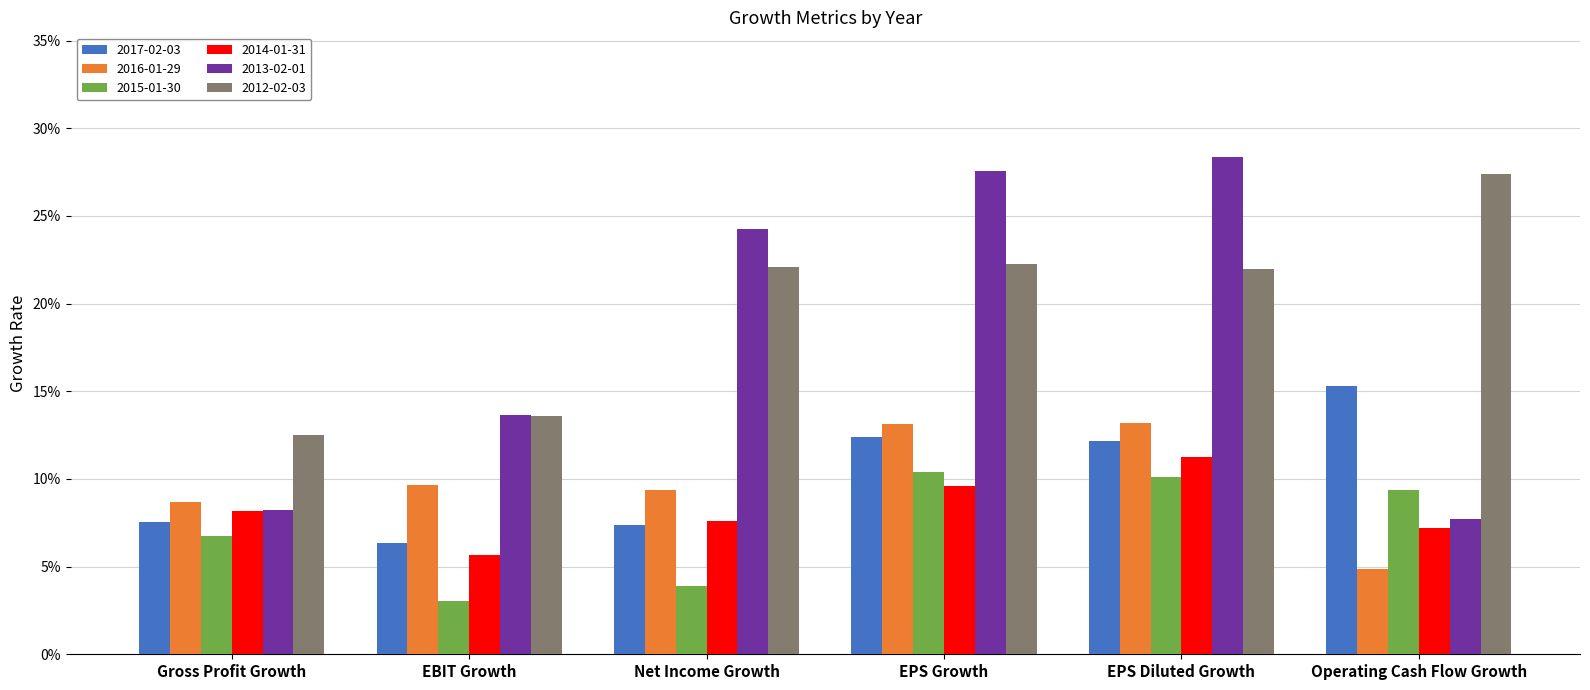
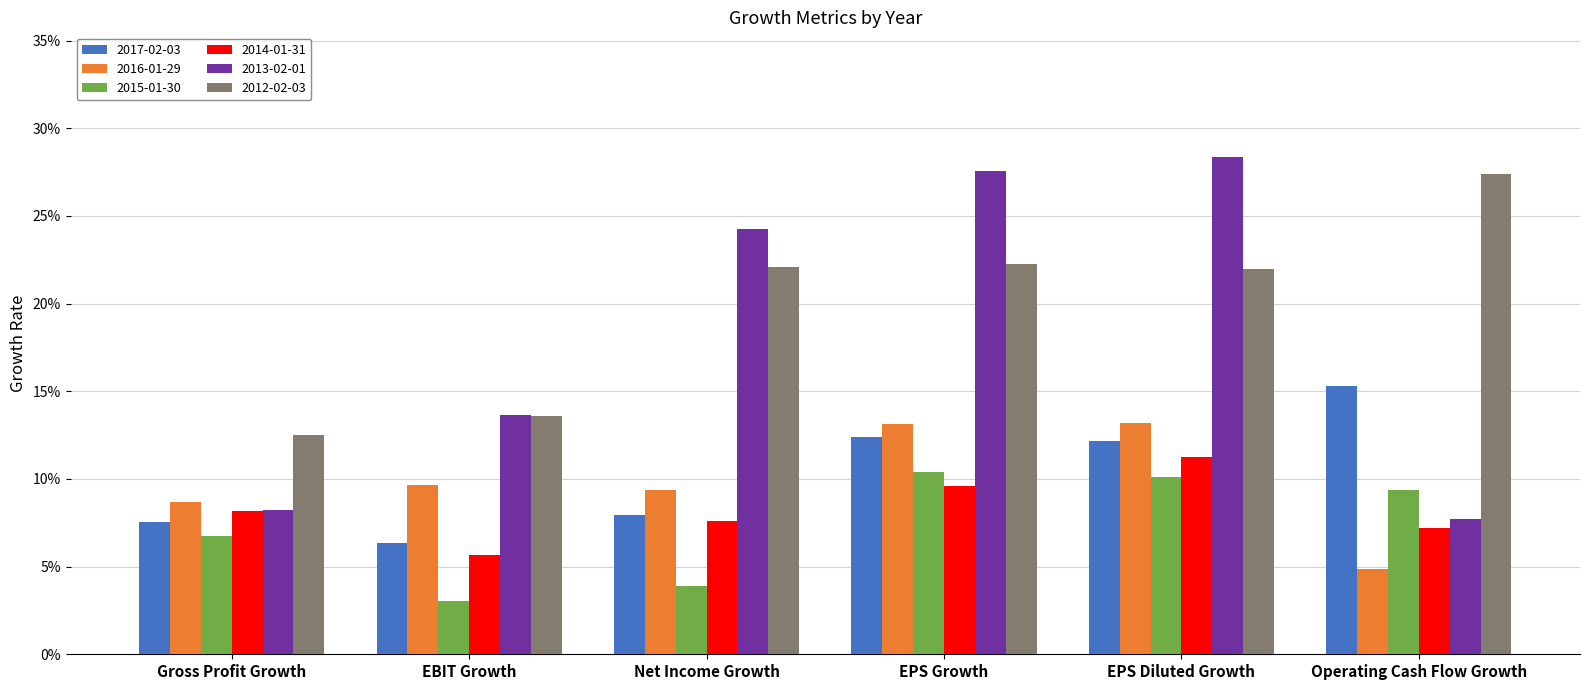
  {
    "2017-02-03": {
      "Gross Profit Growth": "7.6%",
      "EBIT Growth": "6.4%",
-     "Net Income Growth": "7.4%",
+     "Net Income Growth": "7.9%",
      "EPS Growth": "12.4%",
      "EPS Diluted Growth": "12.2%",
      "Operating Cash Flow Growth": "15.3%"
    },
    "2016-01-29": {
      "Gross Profit Growth": "8.7%",
      "EBIT Growth": "9.7%",
      "Net Income Growth": "9.4%",
      "EPS Growth": "13.1%",
      "EPS Diluted Growth": "13.2%",
      "Operating Cash Flow Growth": "4.9%"
    },
    "2015-01-30": {
      "Gross Profit Growth": "6.8%",
      "EBIT Growth": "3.0%",
      "Net Income Growth": "3.9%",
      "EPS Growth": "10.4%",
      "EPS Diluted Growth": "10.1%",
      "Operating Cash Flow Growth": "9.4%"
    },
    "2014-01-31": {
      "Gross Profit Growth": "8.2%",
      "EBIT Growth": "5.7%",
      "Net Income Growth": "7.6%",
      "EPS Growth": "9.6%",
      "EPS Diluted Growth": "11.2%",
      "Operating Cash Flow Growth": "7.2%"
    },
    "2013-02-01": {
      "Gross Profit Growth": "8.3%",
      "EBIT Growth": "13.6%",
      "Net Income Growth": "24.3%",
      "EPS Growth": "27.6%",
      "EPS Diluted Growth": "28.4%",
      "Operating Cash Flow Growth": "7.7%"
    },
    "2012-02-03": {
      "Gross Profit Growth": "12.5%",
      "EBIT Growth": "13.6%",
      "Net Income Growth": "22.1%",
      "EPS Growth": "22.3%",
      "EPS Diluted Growth": "22.0%",
      "Operating Cash Flow Growth": "27.4%"
    }
  }
